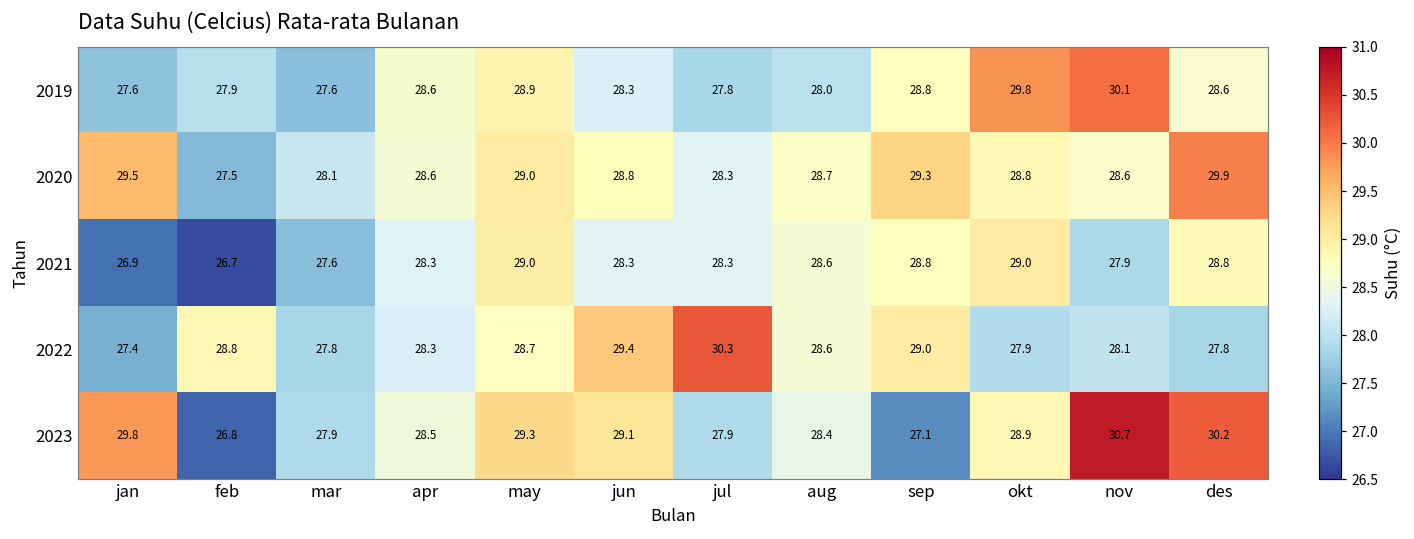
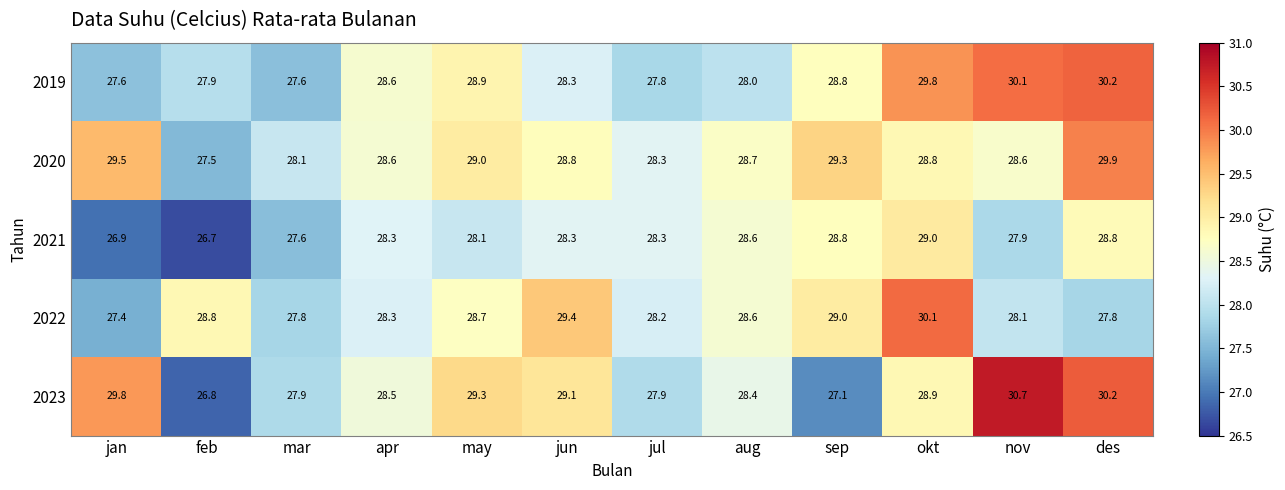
  {
    "2019": {
      "jan": 27.6,
      "feb": 27.9,
      "mar": 27.6,
      "apr": 28.6,
      "may": 28.9,
      "jun": 28.3,
      "jul": 27.8,
      "aug": 28.0,
      "sep": 28.8,
      "okt": 29.8,
      "nov": 30.1,
-     "des": 28.6
+     "des": 30.2
    },
    "2020": {
      "jan": 29.5,
      "feb": 27.5,
      "mar": 28.1,
      "apr": 28.6,
      "may": 29.0,
      "jun": 28.8,
      "jul": 28.3,
      "aug": 28.7,
      "sep": 29.3,
      "okt": 28.8,
      "nov": 28.6,
      "des": 29.9
    },
    "2021": {
      "jan": 26.9,
      "feb": 26.7,
      "mar": 27.6,
      "apr": 28.3,
-     "may": 29.0,
+     "may": 28.1,
      "jun": 28.3,
      "jul": 28.3,
      "aug": 28.6,
      "sep": 28.8,
      "okt": 29.0,
      "nov": 27.9,
      "des": 28.8
    },
    "2022": {
      "jan": 27.4,
      "feb": 28.8,
      "mar": 27.8,
      "apr": 28.3,
      "may": 28.7,
      "jun": 29.4,
-     "jul": 30.3,
+     "jul": 28.2,
      "aug": 28.6,
      "sep": 29.0,
-     "okt": 27.9,
+     "okt": 30.1,
      "nov": 28.1,
      "des": 27.8
    },
    "2023": {
      "jan": 29.8,
      "feb": 26.8,
      "mar": 27.9,
      "apr": 28.5,
      "may": 29.3,
      "jun": 29.1,
      "jul": 27.9,
      "aug": 28.4,
      "sep": 27.1,
      "okt": 28.9,
      "nov": 30.7,
      "des": 30.2
    }
  }
